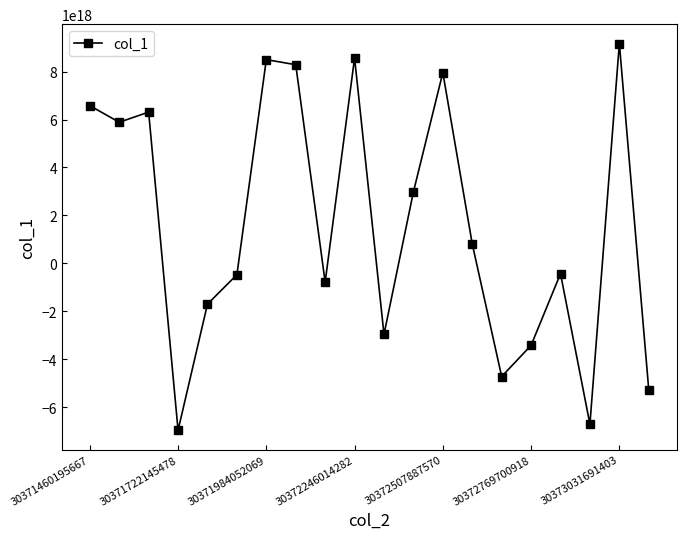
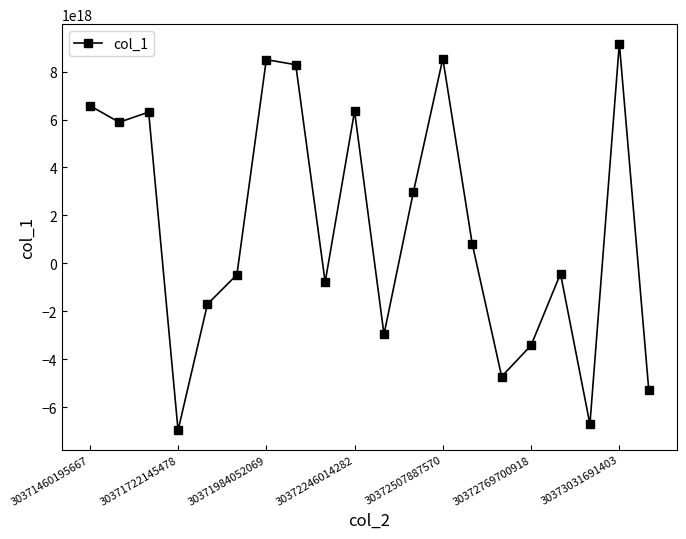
  {
    "30371460195667": 6600000000000000000,
    "30371722145478": -7000000000000000000,
    "30371984052069": 8500000000000000000,
-   "30372246014282": 8600000000000000000,
-   "30372507887570": 8000000000000000000,
+   "30372246014282": 6400000000000000000,
+   "30372507887570": 8500000000000000000,
    "30372769700918": -3400000000000000000,
    "30373031691403": 9200000000000000000
  }
